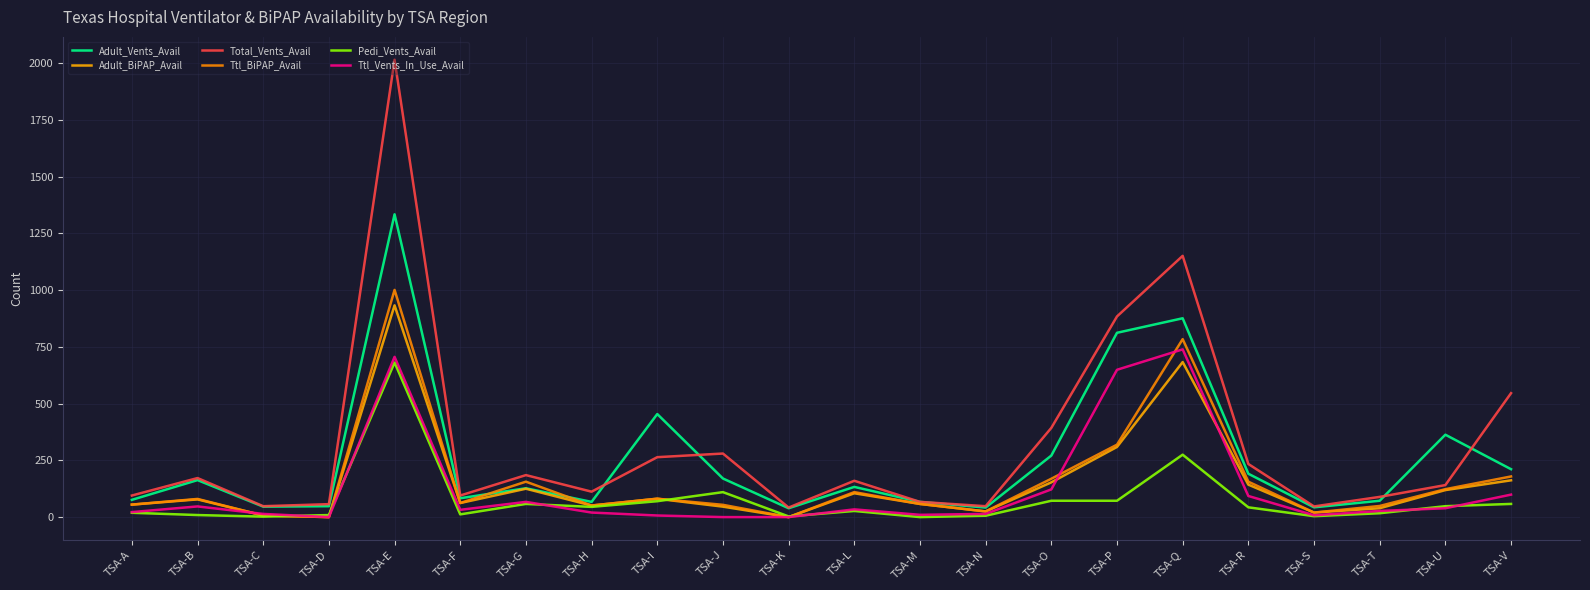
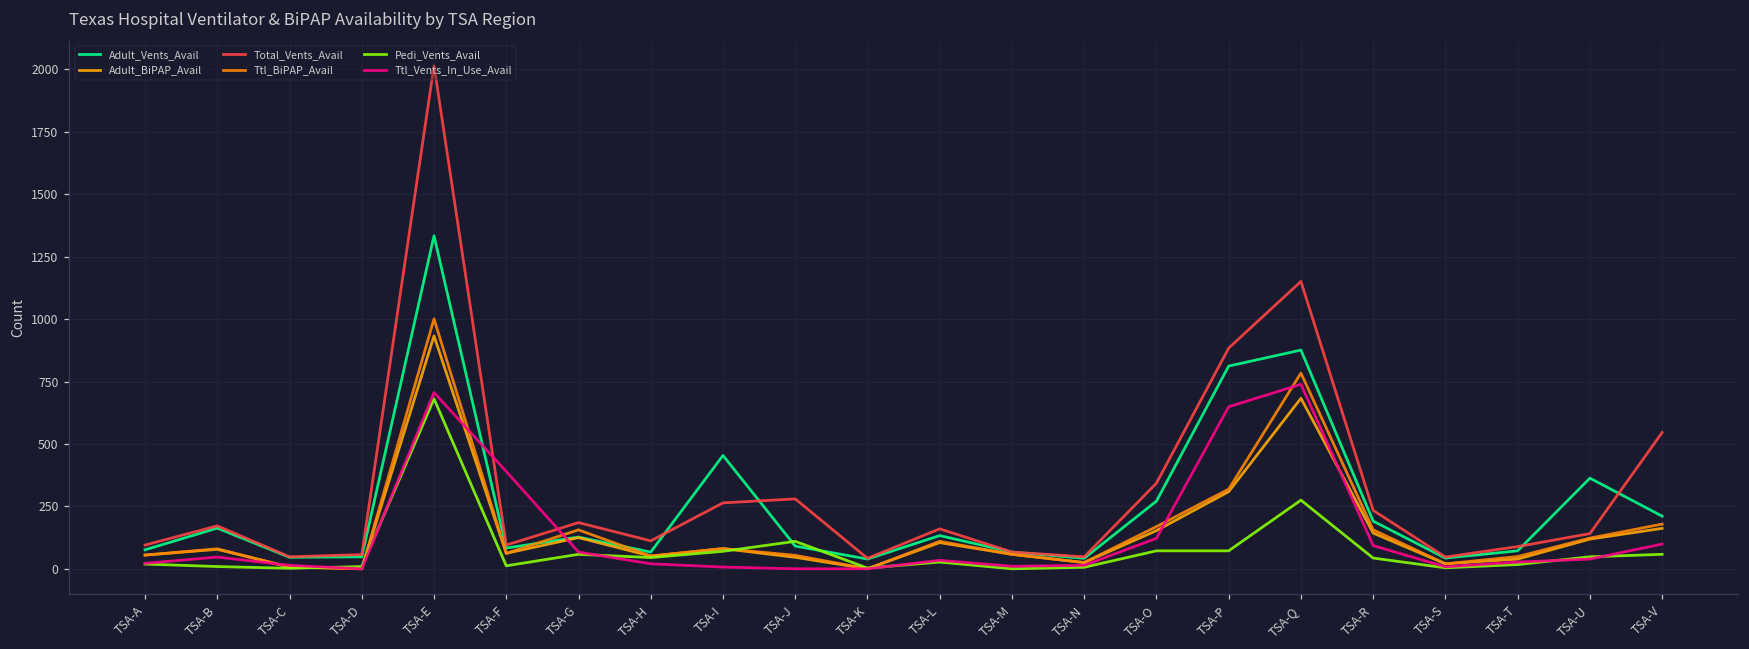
  {
    "Adult_Vents_Avail": {
      "TSA-A": 80,
      "TSA-E": 1330,
      "TSA-F": 80,
      "TSA-H": 70,
      "TSA-I": 450,
-     "TSA-J": 170,
+     "TSA-J": 90,
      "TSA-L": 130,
      "TSA-O": 270,
      "TSA-P": 810,
      "TSA-Q": 880,
      "TSA-R": 190,
      "TSA-T": 70,
      "TSA-U": 360,
      "TSA-V": 210
    },
    "Total_Vents_Avail": {
      "TSA-A": 100,
      "TSA-F": 100,
      "TSA-G": 190,
      "TSA-H": 110,
      "TSA-I": 260,
      "TSA-J": 280,
      "TSA-L": 160,
-     "TSA-O": 390,
+     "TSA-O": 340,
      "TSA-P": 880,
      "TSA-Q": 1150,
      "TSA-R": 230,
      "TSA-T": 90,
      "TSA-U": 140,
      "TSA-V": 550
    },
    "Pedi_Vents_Avail": {
      "TSA-B": 10,
      "TSA-E": 680,
      "TSA-F": 10,
      "TSA-J": 110,
      "TSA-O": 70,
      "TSA-P": 70,
      "TSA-Q": 280,
      "TSA-R": 40,
      "TSA-V": 60
    },
    "Ttl_Vents_In_Use_Avail": {
      "TSA-B": 50,
      "TSA-E": 710,
-     "TSA-F": 30,
+     "TSA-F": 390,
      "TSA-H": 20,
      "TSA-I": 10,
      "TSA-J": 0,
      "TSA-O": 120,
      "TSA-P": 650,
      "TSA-Q": 740,
      "TSA-R": 90,
      "TSA-V": 100
    }
  }
